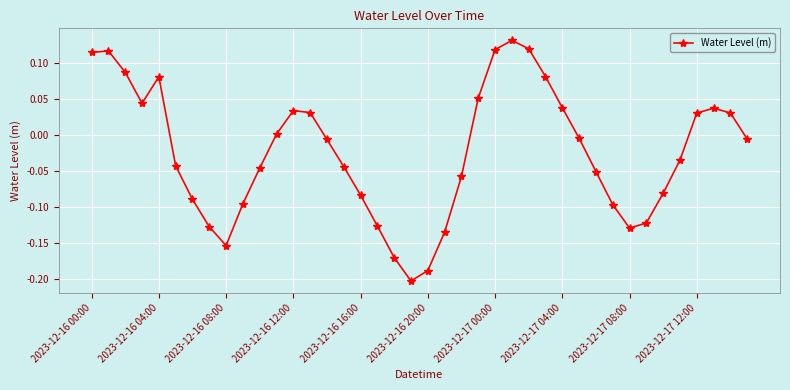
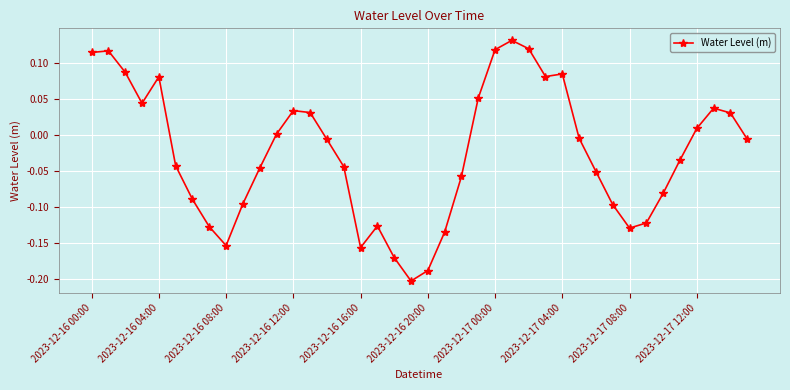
  {
    "2023-12-16 00:00": 0.12,
    "2023-12-16 04:00": 0.08,
    "2023-12-16 08:00": -0.15,
    "2023-12-16 12:00": 0.03,
-   "2023-12-16 16:00": -0.08,
+   "2023-12-16 16:00": -0.16,
    "2023-12-16 20:00": -0.19,
    "2023-12-17 00:00": 0.12,
-   "2023-12-17 04:00": 0.04,
+   "2023-12-17 04:00": 0.09,
    "2023-12-17 08:00": -0.13,
-   "2023-12-17 12:00": 0.03
+   "2023-12-17 12:00": 0.01
  }
